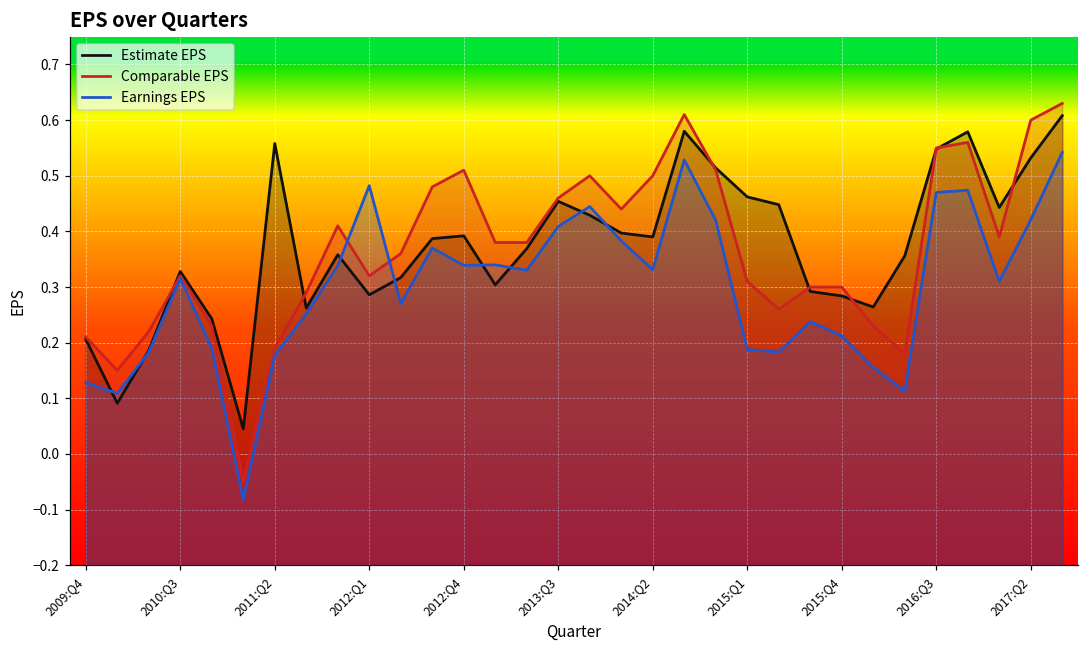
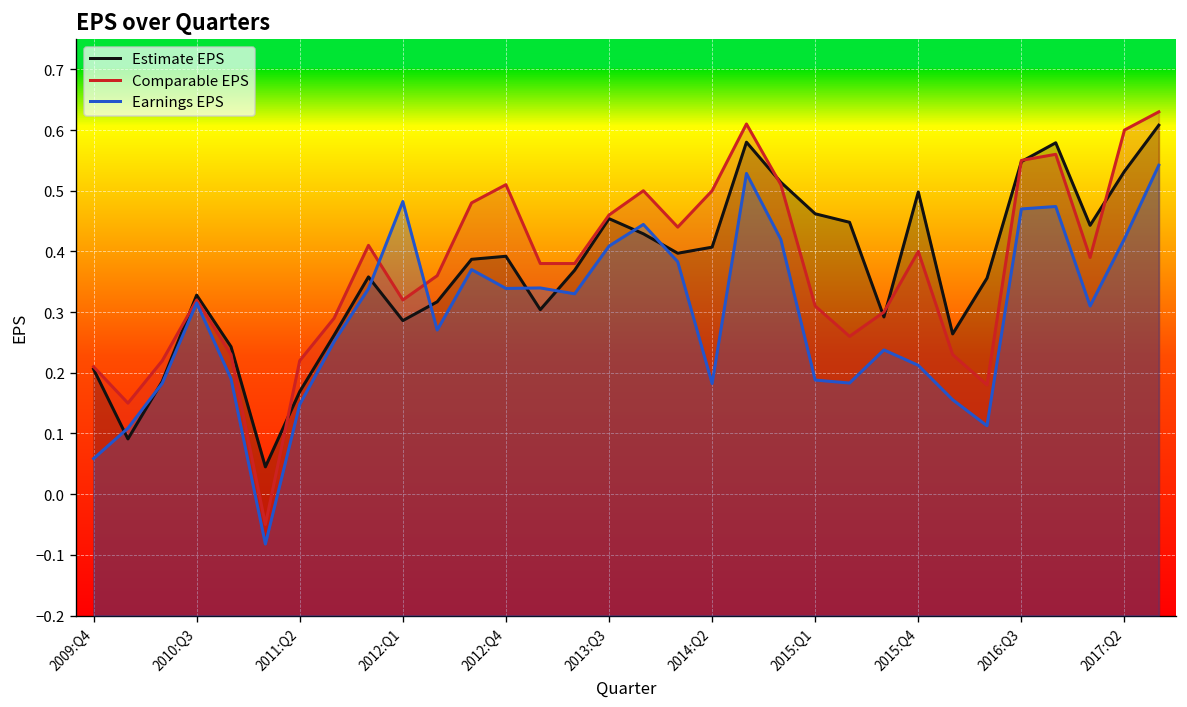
  {
    "Estimate EPS": {
      "2010:Q3": 0.33,
-     "2011:Q2": 0.56,
+     "2011:Q2": 0.17,
      "2012:Q1": 0.29,
      "2012:Q4": 0.39,
      "2013:Q3": 0.45,
-     "2014:Q2": 0.39,
+     "2014:Q2": 0.41,
      "2015:Q1": 0.46,
-     "2015:Q4": 0.28,
+     "2015:Q4": 0.50,
      "2017:Q2": 0.53
    },
    "Comparable EPS": {
-     "2011:Q2": 0.19,
+     "2011:Q2": 0.22,
      "2012:Q1": 0.32,
      "2012:Q4": 0.51,
      "2013:Q3": 0.46,
      "2014:Q2": 0.50,
      "2015:Q1": 0.31,
-     "2015:Q4": 0.3,
+     "2015:Q4": 0.4,
      "2017:Q2": 0.60
    },
    "Earnings EPS": {
-     "2009:Q4": 0.13,
-     "2011:Q2": 0.18,
+     "2009:Q4": 0.06,
+     "2011:Q2": 0.15,
      "2012:Q1": 0.48,
      "2012:Q4": 0.34,
      "2013:Q3": 0.41,
-     "2014:Q2": 0.33,
+     "2014:Q2": 0.18,
      "2015:Q1": 0.19,
      "2015:Q4": 0.21,
      "2016:Q3": 0.47,
      "2017:Q2": 0.42
    }
  }
